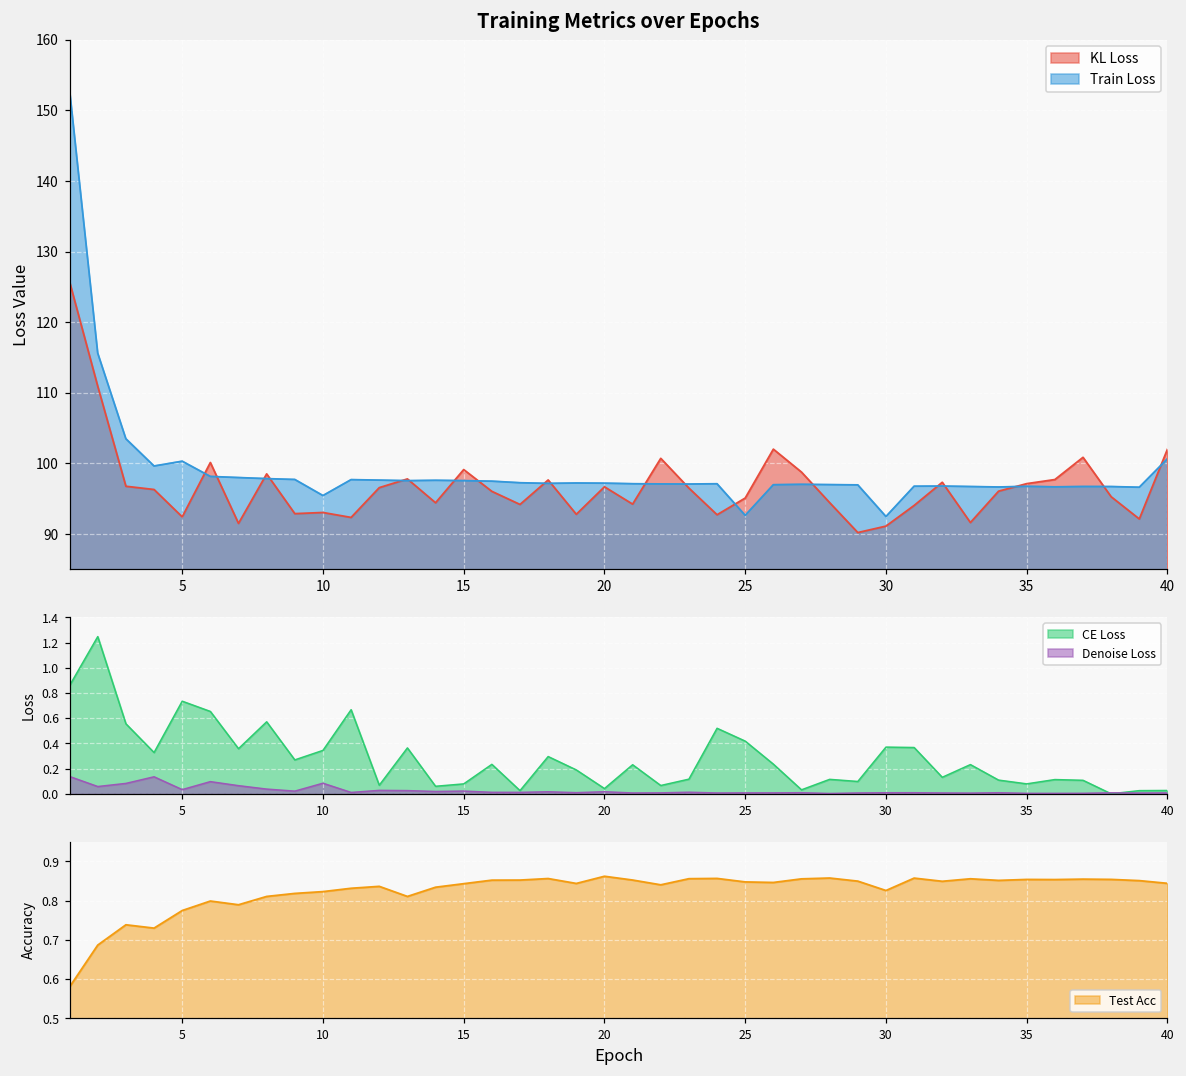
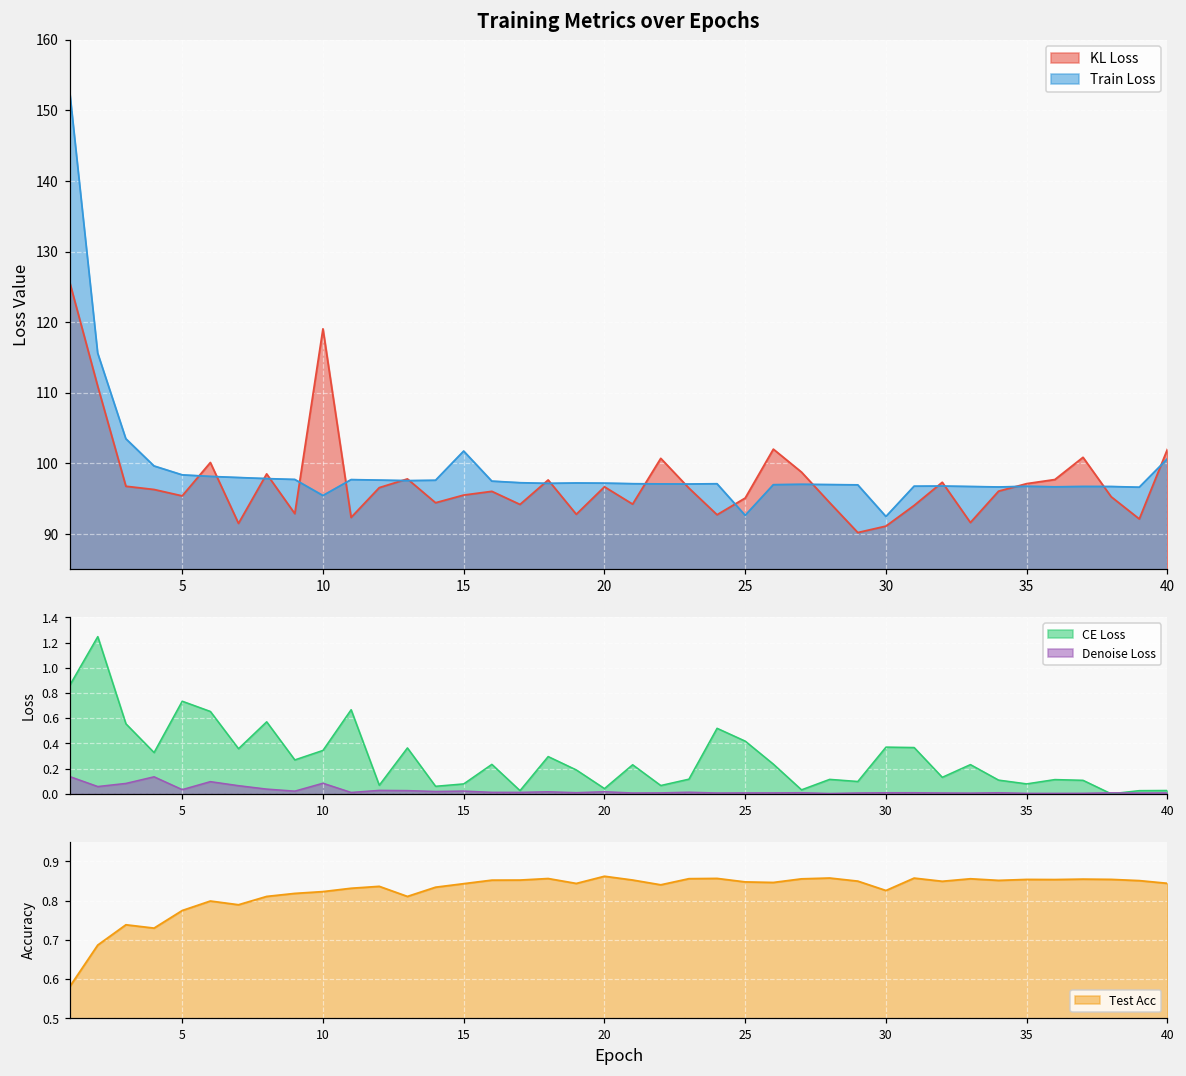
  {
    "Training Metrics over Epochs": {
      "KL Loss": {
-       "5": 92,
-       "10": 93,
-       "15": 99,
+       "5": 95,
+       "10": 119,
+       "15": 96,
        "20": 97,
        "25": 95,
        "30": 91,
        "40": 102
      },
      "Train Loss": {
-       "5": 100,
+       "5": 98,
        "10": 95,
-       "15": 98,
+       "15": 102,
        "20": 97,
        "25": 93,
        "30": 92,
        "40": 101
      }
    }
  }
